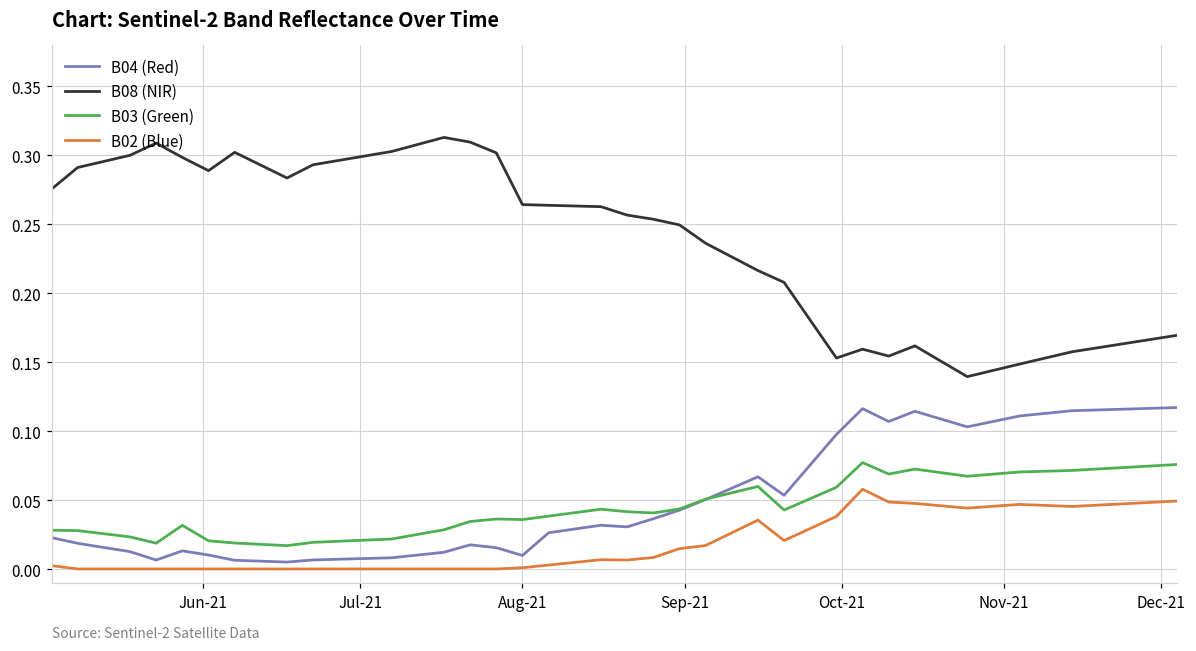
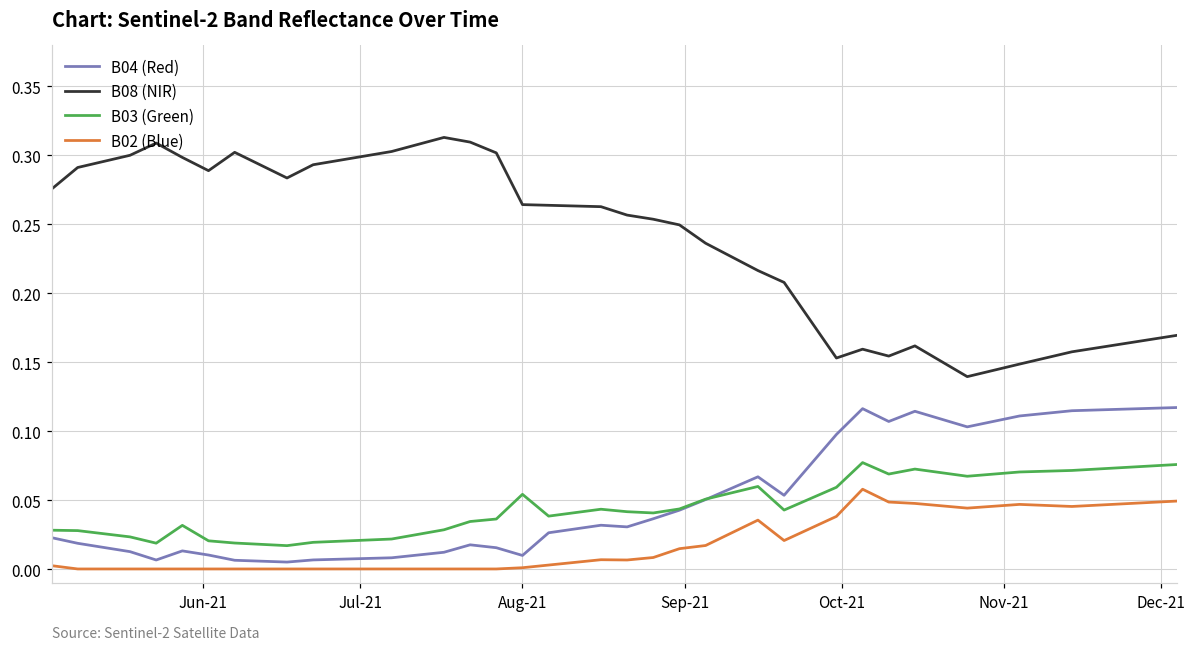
  {
    "B04 (Red)": {
      "Aug-21": 0.010
    },
    "B08 (NIR)": {
      "Aug-21": 0.264
    },
    "B03 (Green)": {
-     "Aug-21": 0.036
+     "Aug-21": 0.054
    },
    "B02 (Blue)": {
      "Aug-21": 0.001
    }
  }
